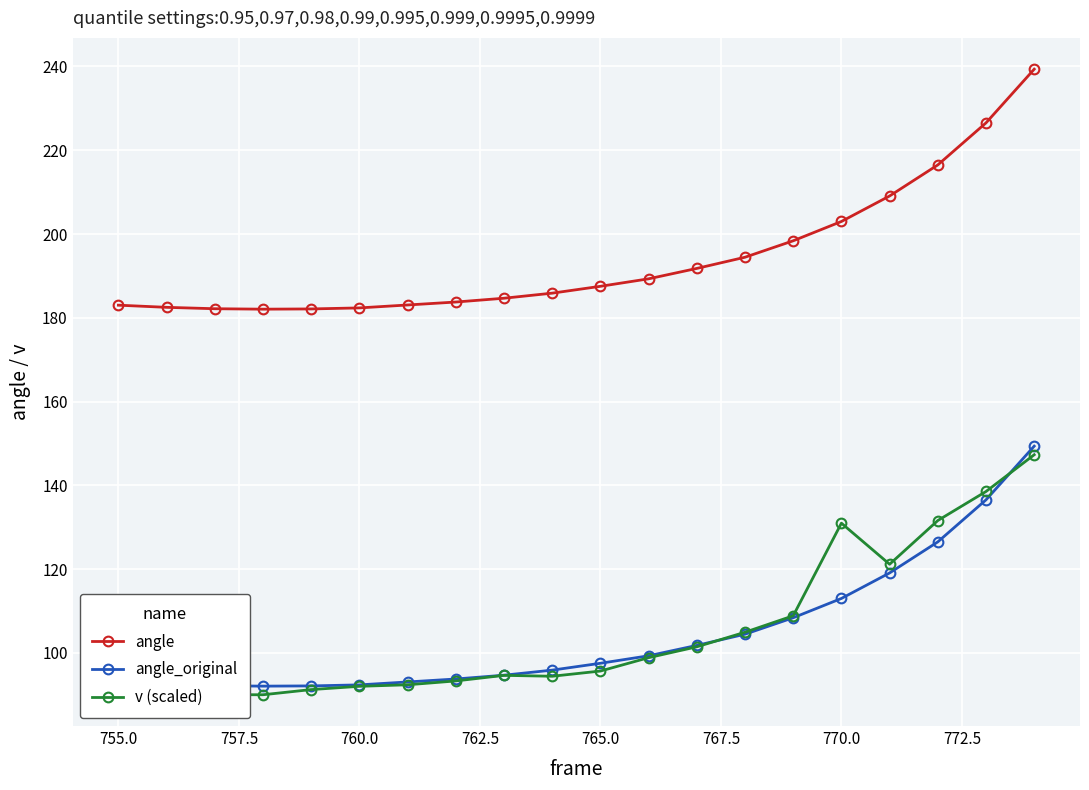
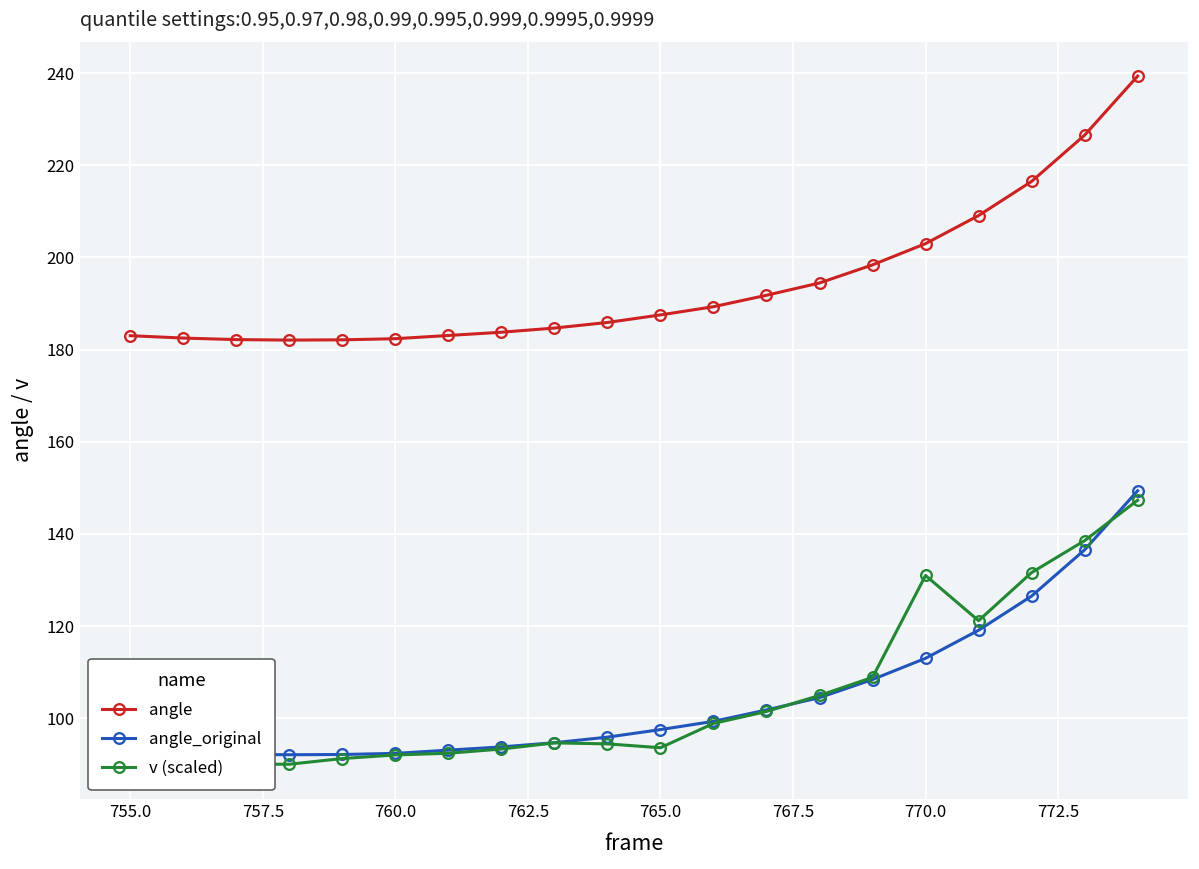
  {
    "angle": {
      "755.0": 183,
      "760.0": 182,
      "765.0": 188,
      "770.0": 203
    },
    "angle_original": {
      "765.0": 98,
      "770.0": 113
    },
    "v (scaled)": {
-     "765.0": 96,
+     "765.0": 94,
      "770.0": 131
    }
  }
